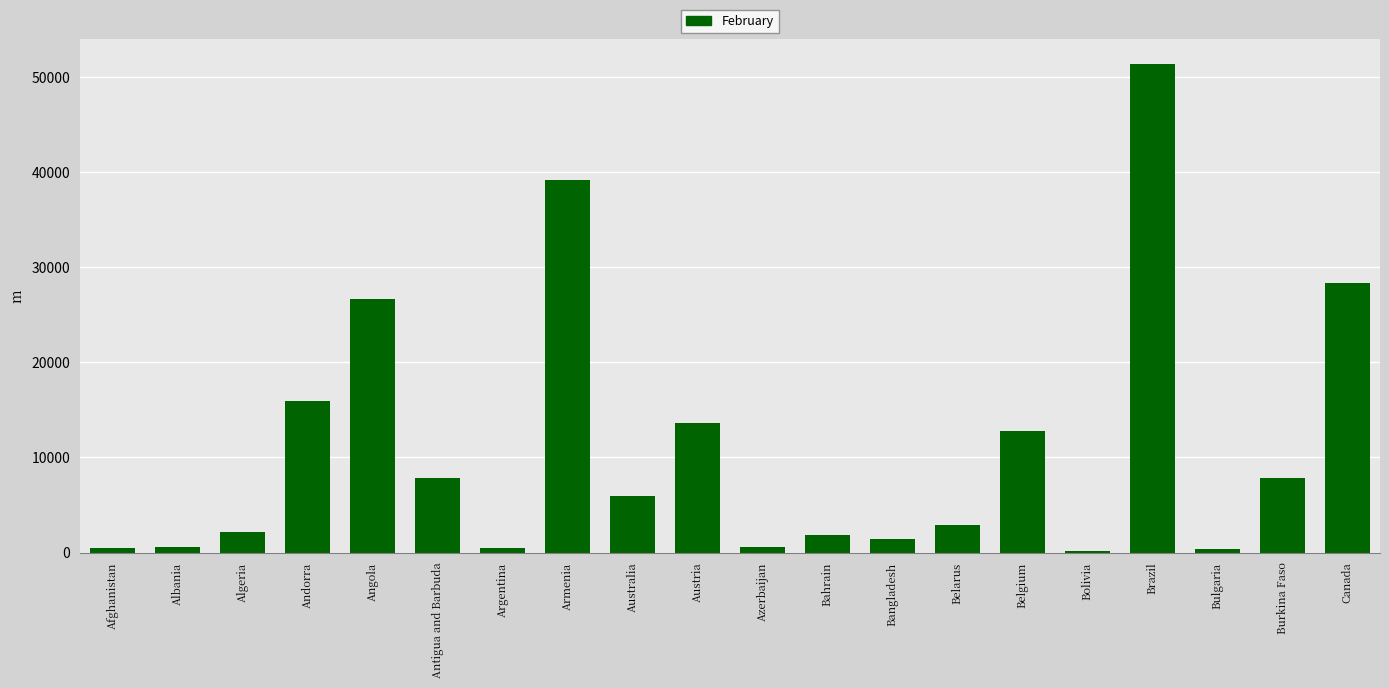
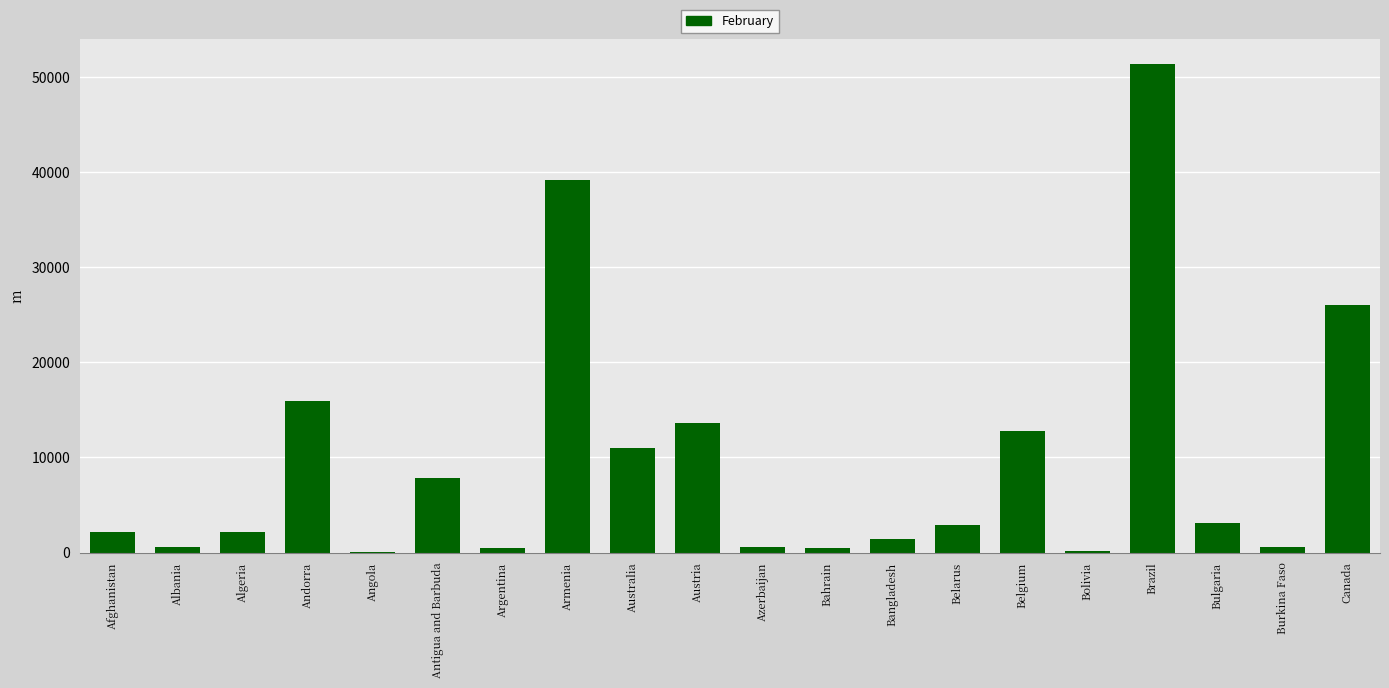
  {
-   "Afghanistan": 0,
+   "Afghanistan": 2000,
    "Albania": 1000,
    "Algeria": 2000,
    "Andorra": 16000,
-   "Angola": 27000,
+   "Angola": 0,
    "Antigua and Barbuda": 8000,
    "Argentina": 0,
    "Armenia": 39000,
-   "Australia": 6000,
+   "Australia": 11000,
    "Austria": 14000,
    "Azerbaijan": 1000,
-   "Bahrain": 2000,
+   "Bahrain": 1000,
    "Bangladesh": 1000,
    "Belarus": 3000,
    "Belgium": 13000,
    "Brazil": 51000,
-   "Bulgaria": 0,
-   "Burkina Faso": 8000,
-   "Canada": 28000
+   "Bulgaria": 3000,
+   "Burkina Faso": 1000,
+   "Canada": 26000
  }
